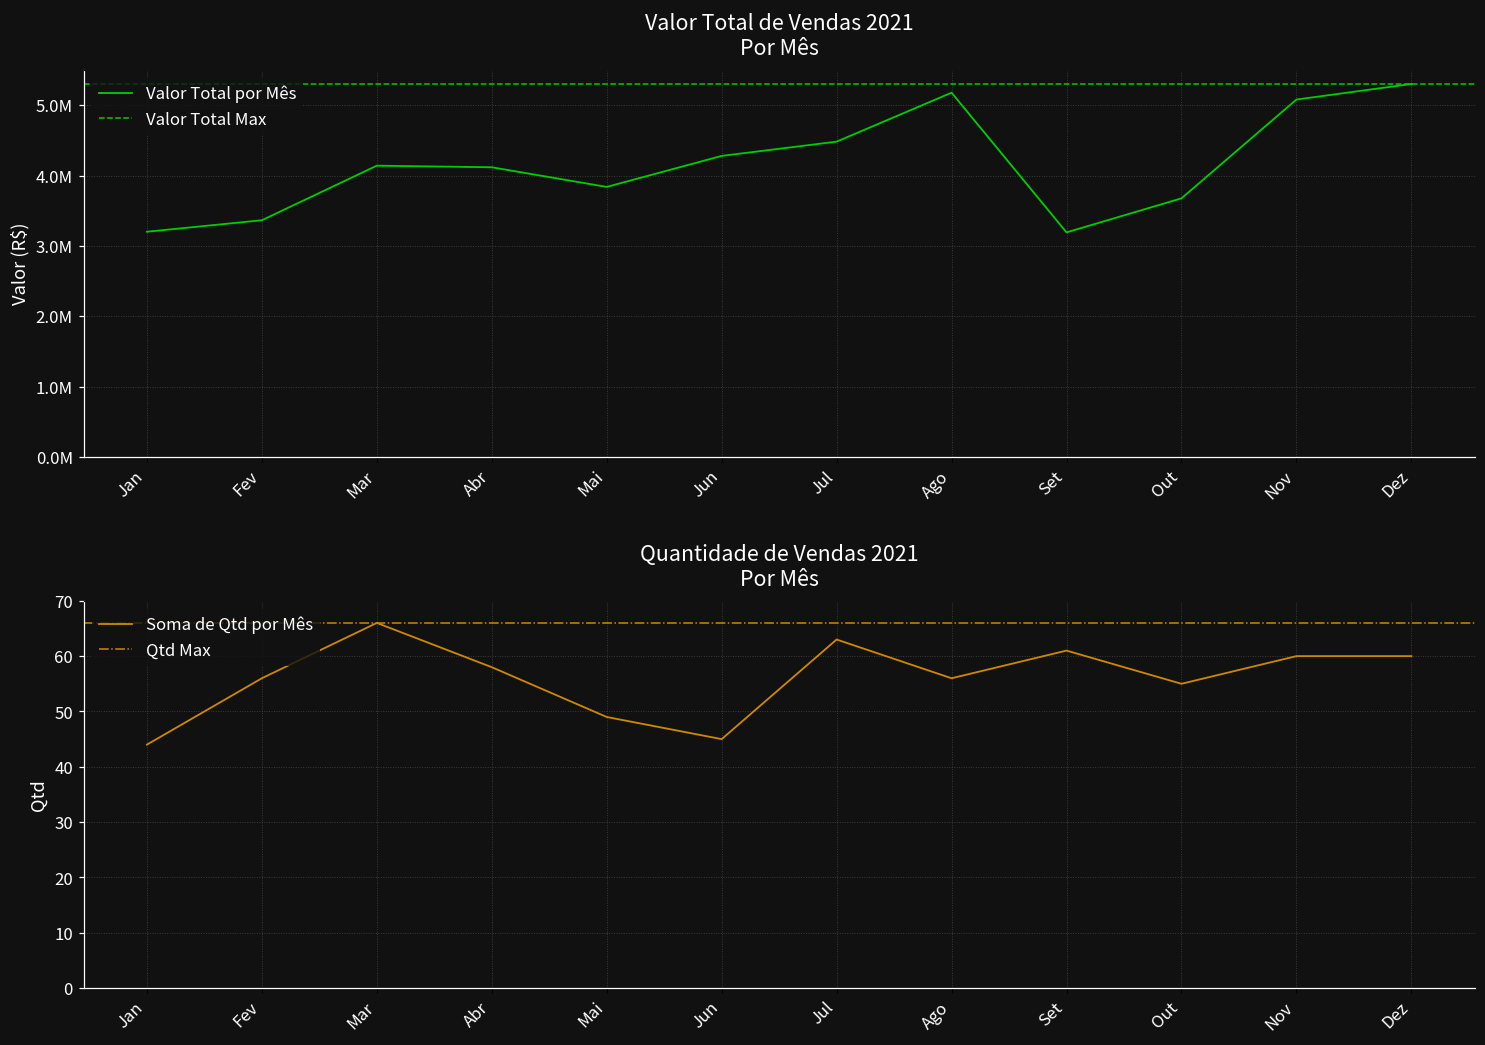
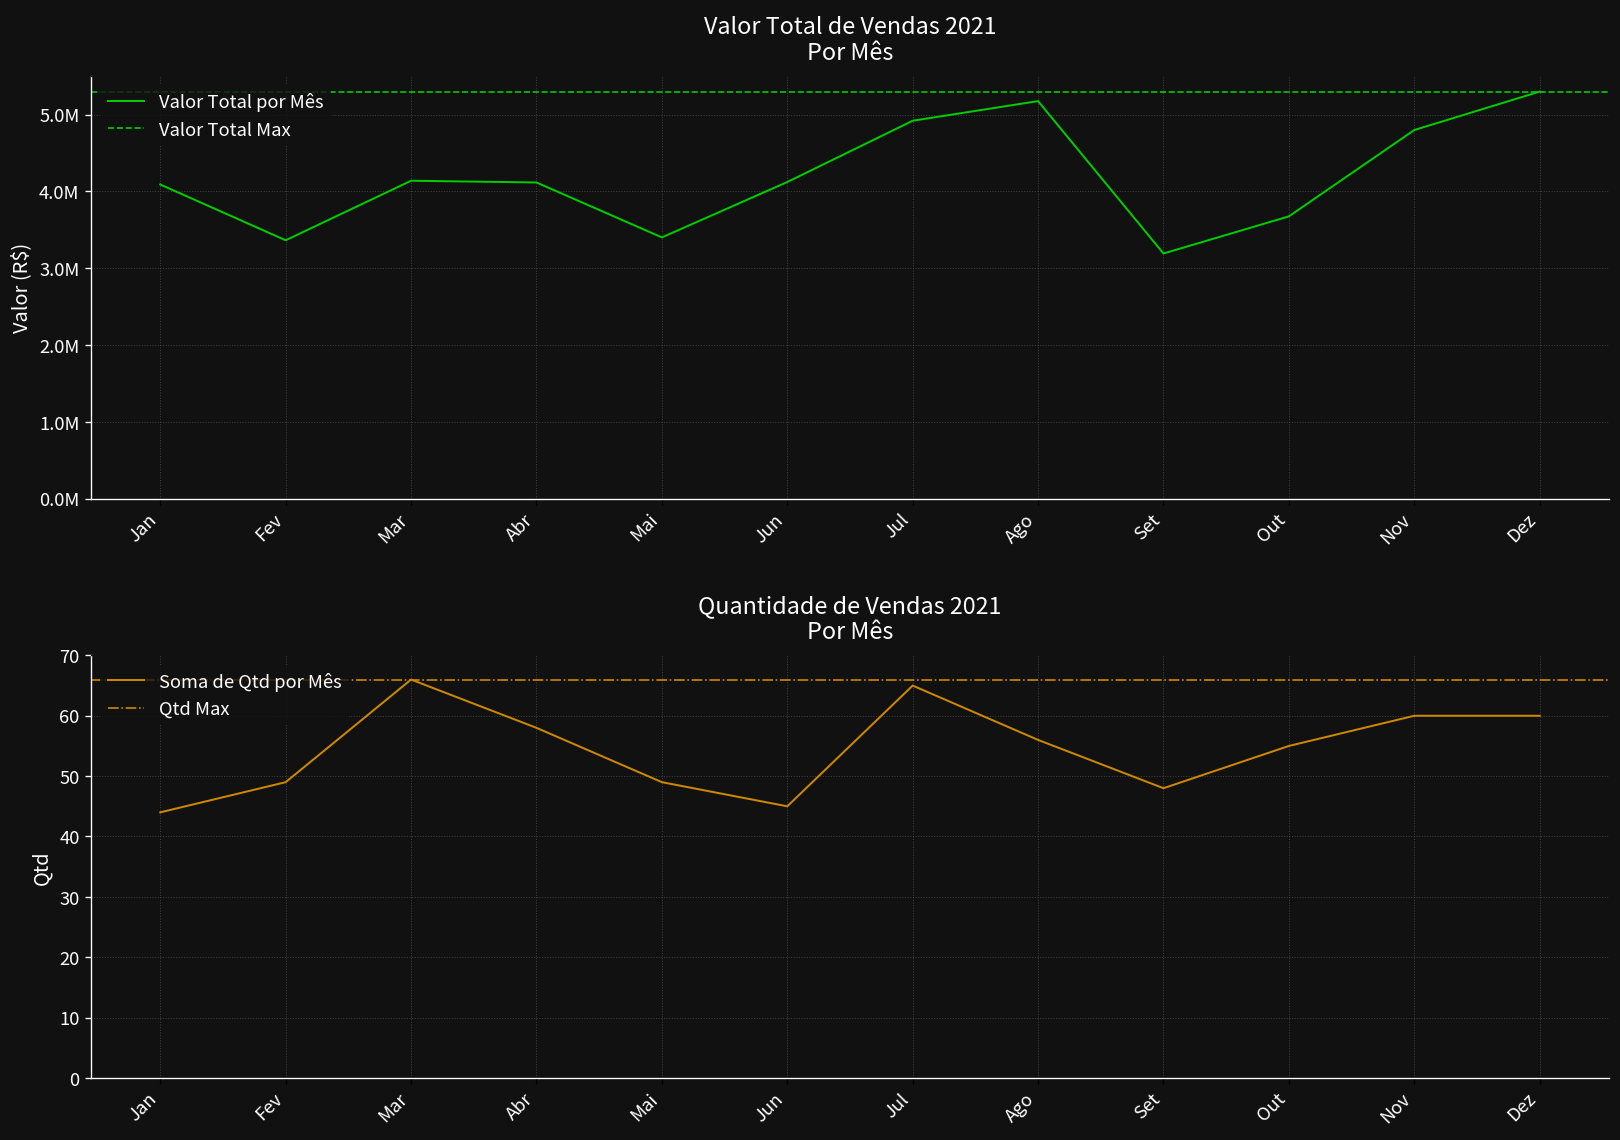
  {
    "Valor Total de Vendas 2021 Por Mês": {
-     "Jan": 3200000,
+     "Jan": 4100000,
      "Fev": 3400000,
      "Mar": 4100000,
      "Abr": 4100000,
-     "Mai": 3800000,
-     "Jun": 4300000,
-     "Jul": 4500000,
+     "Mai": 3400000,
+     "Jun": 4100000,
+     "Jul": 4900000,
      "Ago": 5200000,
      "Set": 3200000,
      "Out": 3700000,
-     "Nov": 5100000,
+     "Nov": 4800000,
      "Dez": 5300000
    },
    "Quantidade de Vendas 2021 Por Mês": {
      "Jan": 44,
-     "Fev": 56,
+     "Fev": 49,
      "Mar": 66,
      "Abr": 58,
      "Mai": 49,
      "Jun": 45,
-     "Jul": 63,
+     "Jul": 65,
      "Ago": 56,
-     "Set": 61,
+     "Set": 48,
      "Out": 55,
      "Nov": 60,
      "Dez": 60
    }
  }
